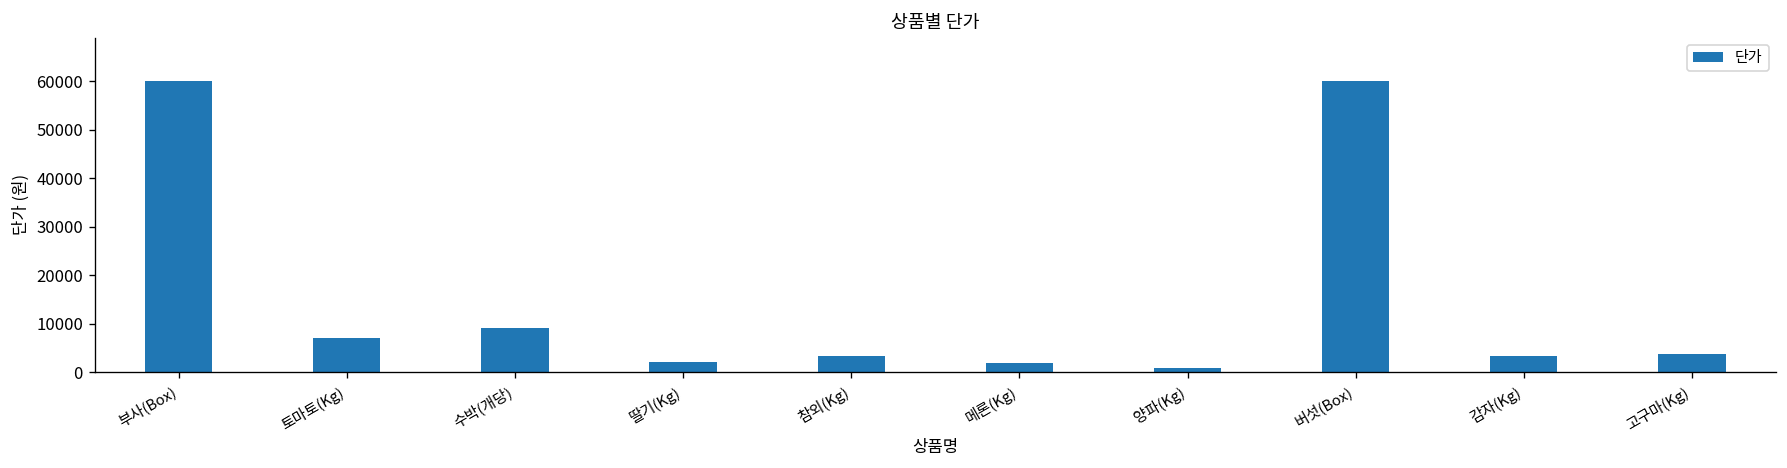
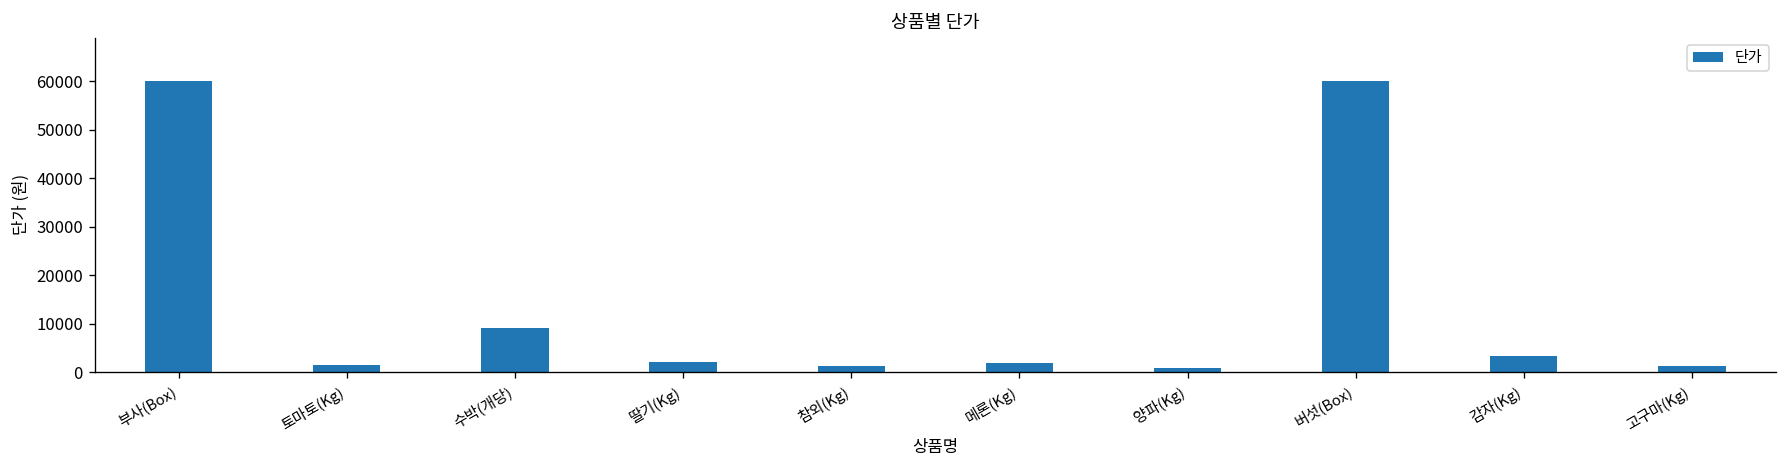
  {
    "부사(Box)": 60000,
-   "토마토(Kg)": 7000,
+   "토마토(Kg)": 2000,
    "수박(개당)": 9000,
    "딸기(Kg)": 2000,
-   "참외(Kg)": 3000,
+   "참외(Kg)": 1000,
    "메론(Kg)": 2000,
    "양파(Kg)": 1000,
    "버섯(Box)": 60000,
    "감자(Kg)": 3000,
-   "고구마(Kg)": 4000
+   "고구마(Kg)": 1000
  }
